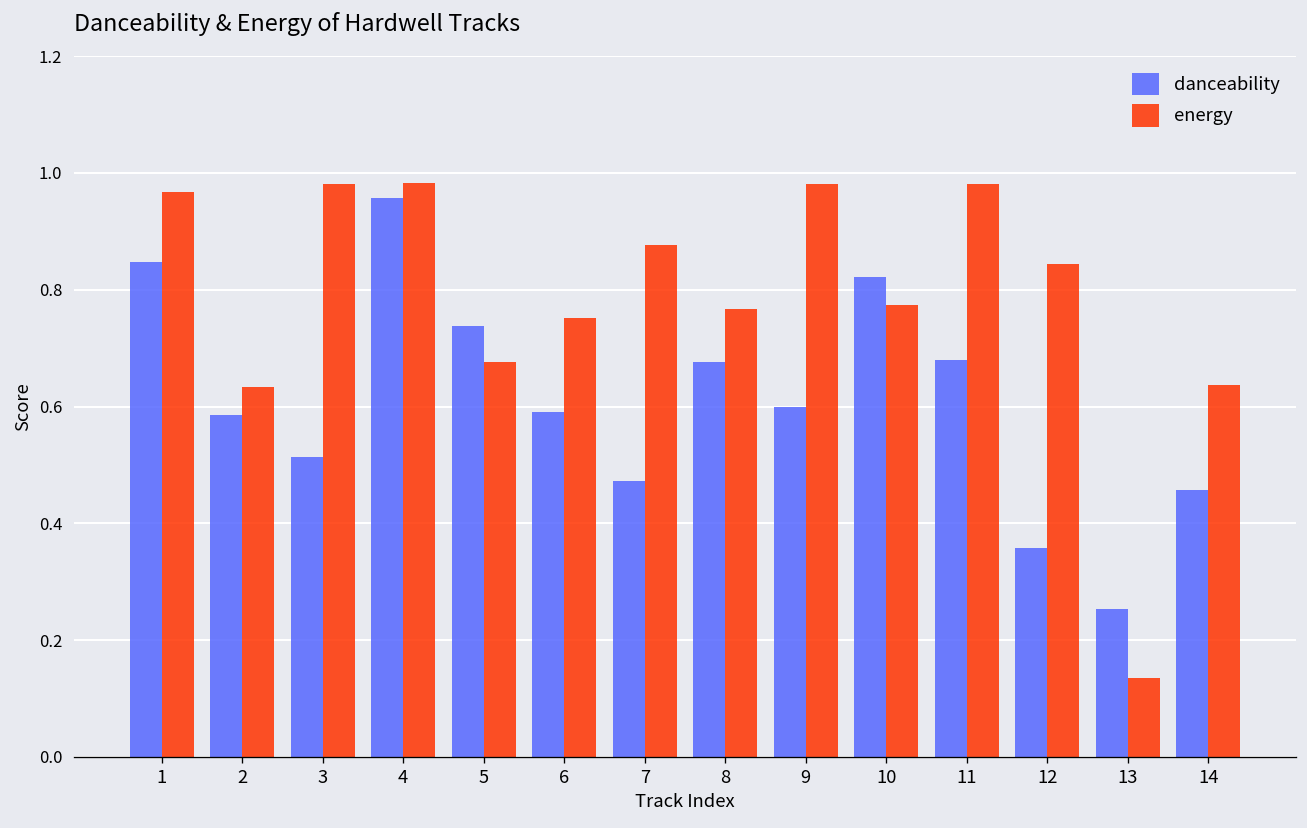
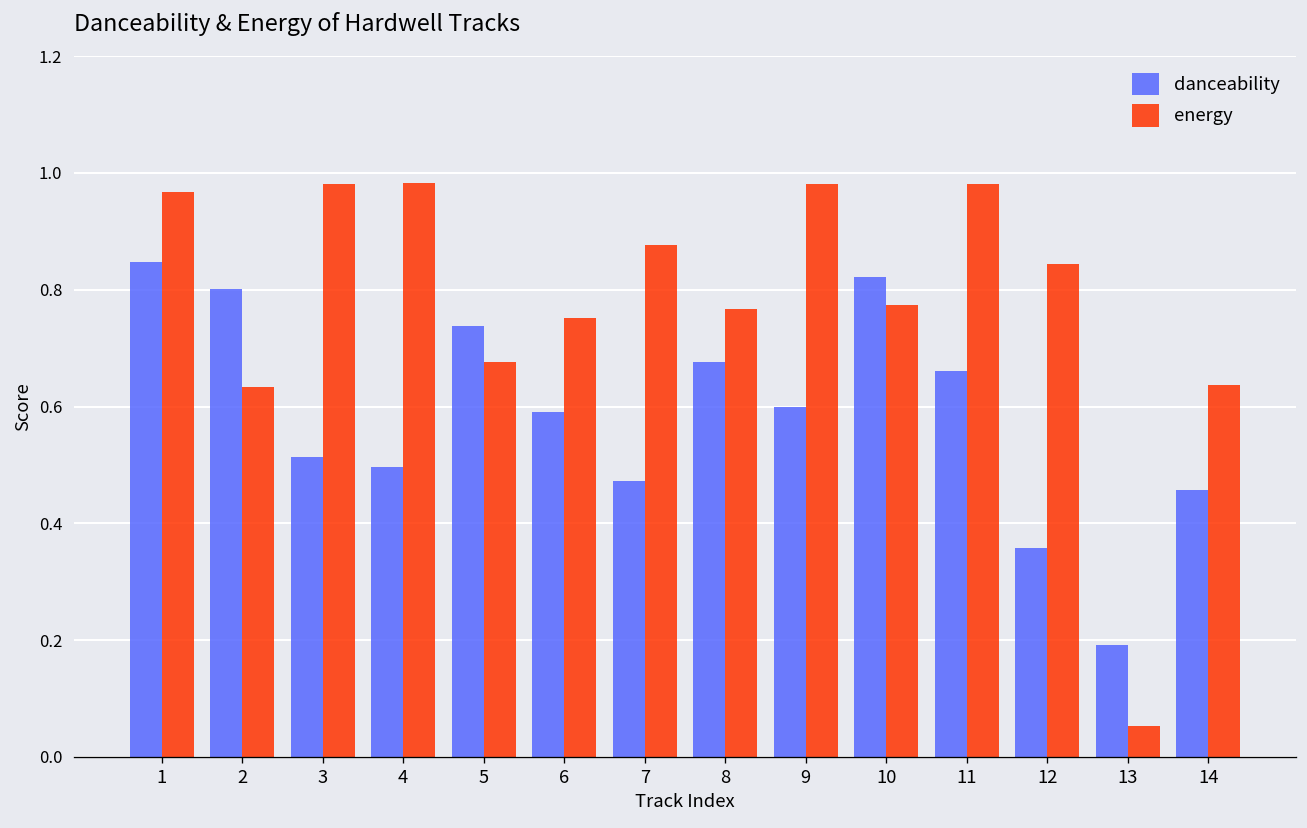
  {
    "danceability": {
      "1": 0.85,
-     "2": 0.59,
+     "2": 0.80,
      "3": 0.51,
-     "4": 0.96,
+     "4": 0.50,
      "5": 0.74,
      "6": 0.59,
      "7": 0.47,
      "8": 0.68,
      "9": 0.60,
      "10": 0.82,
-     "11": 0.68,
+     "11": 0.66,
      "12": 0.36,
-     "13": 0.25,
+     "13": 0.19,
      "14": 0.46
    },
    "energy": {
      "1": 0.97,
      "2": 0.63,
      "3": 0.98,
      "4": 0.98,
      "5": 0.68,
      "6": 0.75,
      "7": 0.88,
      "8": 0.77,
      "9": 0.98,
      "10": 0.77,
      "11": 0.98,
      "12": 0.84,
-     "13": 0.14,
+     "13": 0.05,
      "14": 0.64
    }
  }
